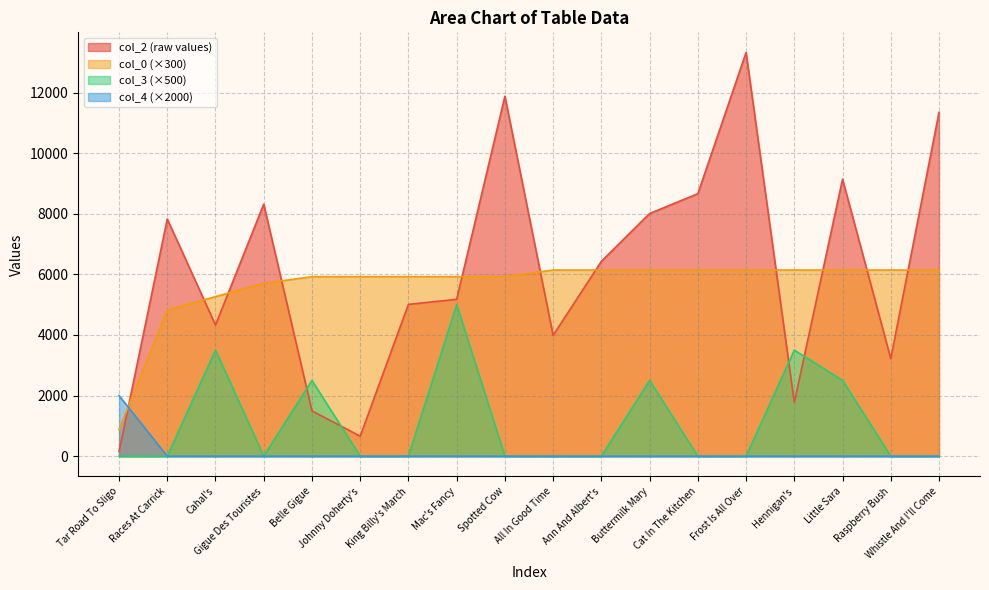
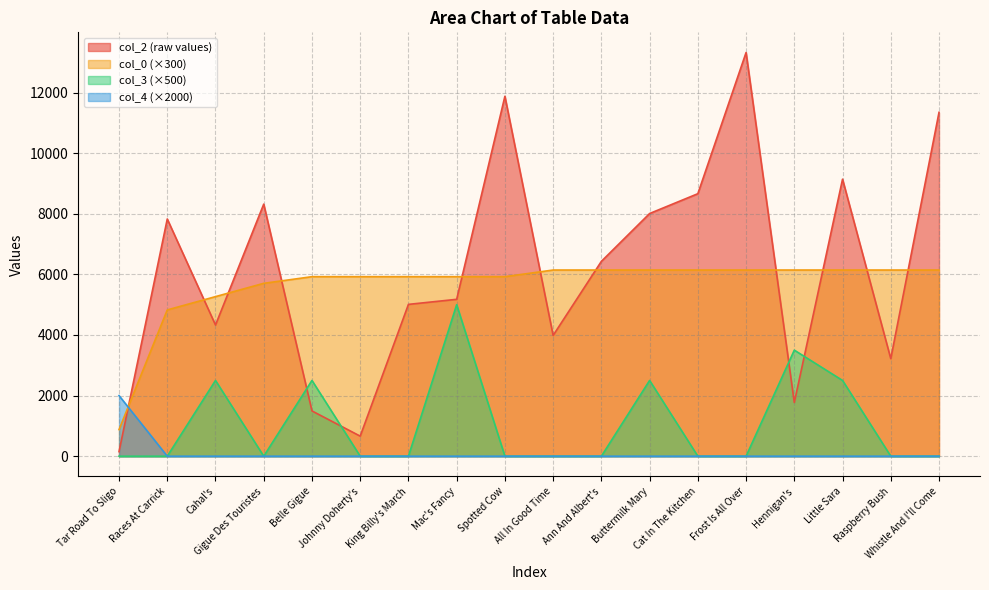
  {
    "col_2 (raw values)": {
      "Tar Road To Sligo": 200,
      "Races At Carrick": 7800,
      "Cahal's": 4300,
      "Gigue Des Touristes": 8300,
      "Belle Gigue": 1500,
      "Johnny Doherty's": 700,
      "King Billy's March": 5000,
      "Mac's Fancy": 5200,
      "Spotted Cow": 11900,
      "All In Good Time": 4000,
      "Ann And Albert's": 6400,
      "Buttermilk Mary": 8000,
      "Cat In The Kitchen": 8700,
      "Frost Is All Over": 13300,
      "Hennigan's": 1800,
      "Little Sara": 9100,
      "Raspberry Bush": 3200,
      "Whistle And I'll Come": 11300
    },
    "col_0 (×300)": {
      "Tar Road To Sligo": 900,
      "Races At Carrick": 4800,
      "Cahal's": 5300,
      "Gigue Des Touristes": 5700,
      "Belle Gigue": 5900,
      "Johnny Doherty's": 5900,
      "King Billy's March": 5900,
      "Mac's Fancy": 5900,
      "Spotted Cow": 5900,
      "All In Good Time": 6100,
      "Ann And Albert's": 6100,
      "Buttermilk Mary": 6100,
      "Cat In The Kitchen": 6100,
      "Frost Is All Over": 6100,
      "Hennigan's": 6100,
      "Little Sara": 6100,
      "Raspberry Bush": 6100,
      "Whistle And I'll Come": 6100
    },
    "col_3 (×500)": {
      "Tar Road To Sligo": 0,
-     "Cahal's": 3500,
+     "Cahal's": 2500,
      "Belle Gigue": 2500,
      "Mac's Fancy": 5000,
      "Buttermilk Mary": 2500,
      "Hennigan's": 3500,
      "Little Sara": 2500
    },
    "col_4 (×2000)": {
      "Tar Road To Sligo": 2000,
      "Cahal's": 0,
      "Belle Gigue": 0,
      "Mac's Fancy": 0,
      "Buttermilk Mary": 0,
      "Hennigan's": 0,
      "Little Sara": 0
    }
  }
